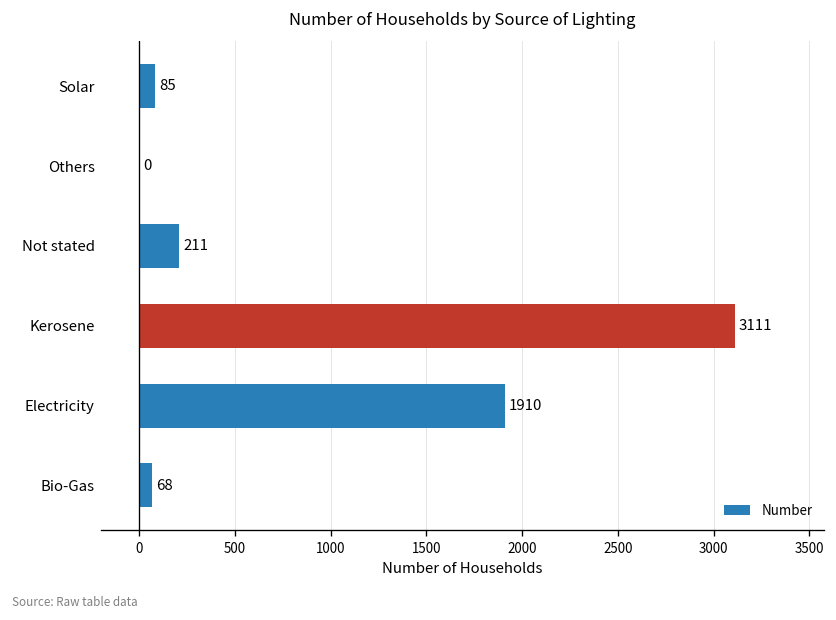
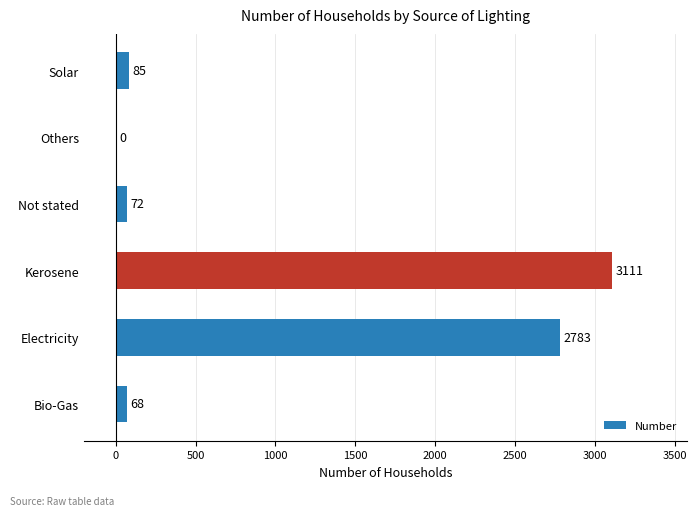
  {
    "Solar": 85,
    "Others": 0,
-   "Not stated": 211,
+   "Not stated": 72,
    "Kerosene": 3111,
-   "Electricity": 1910,
+   "Electricity": 2783,
    "Bio-Gas": 68
  }
